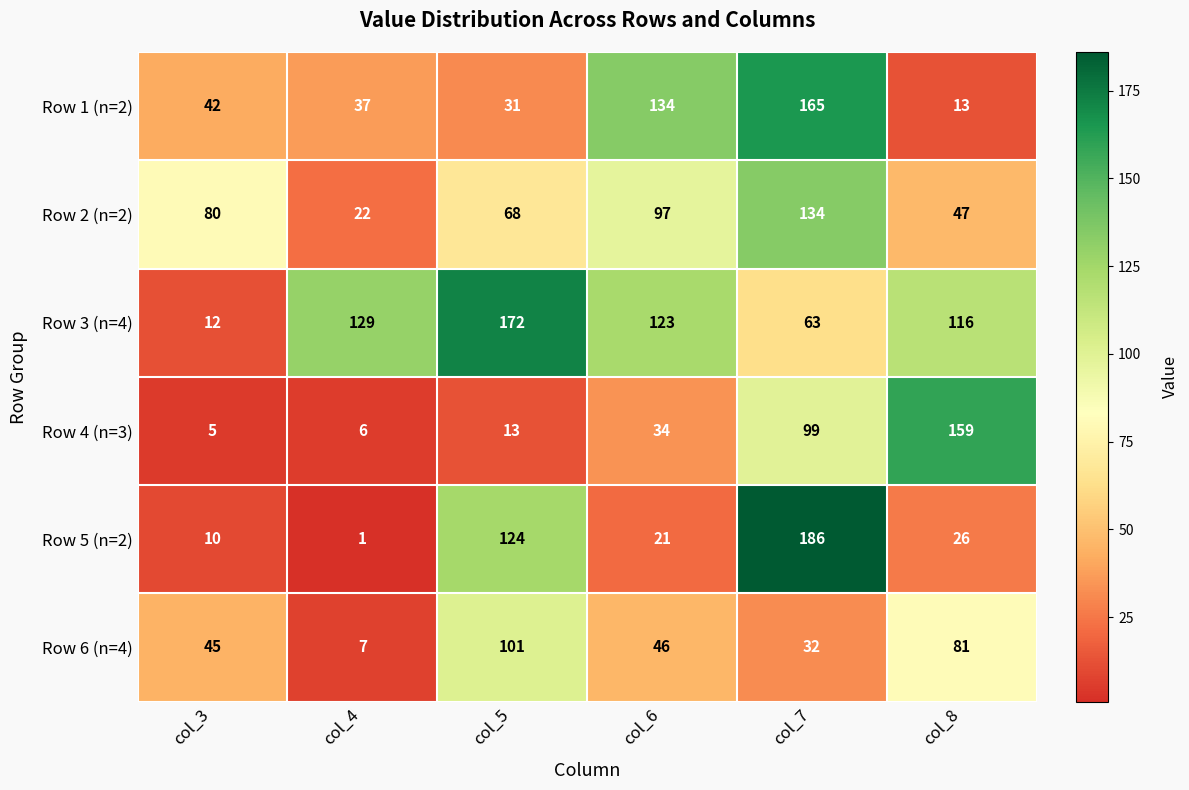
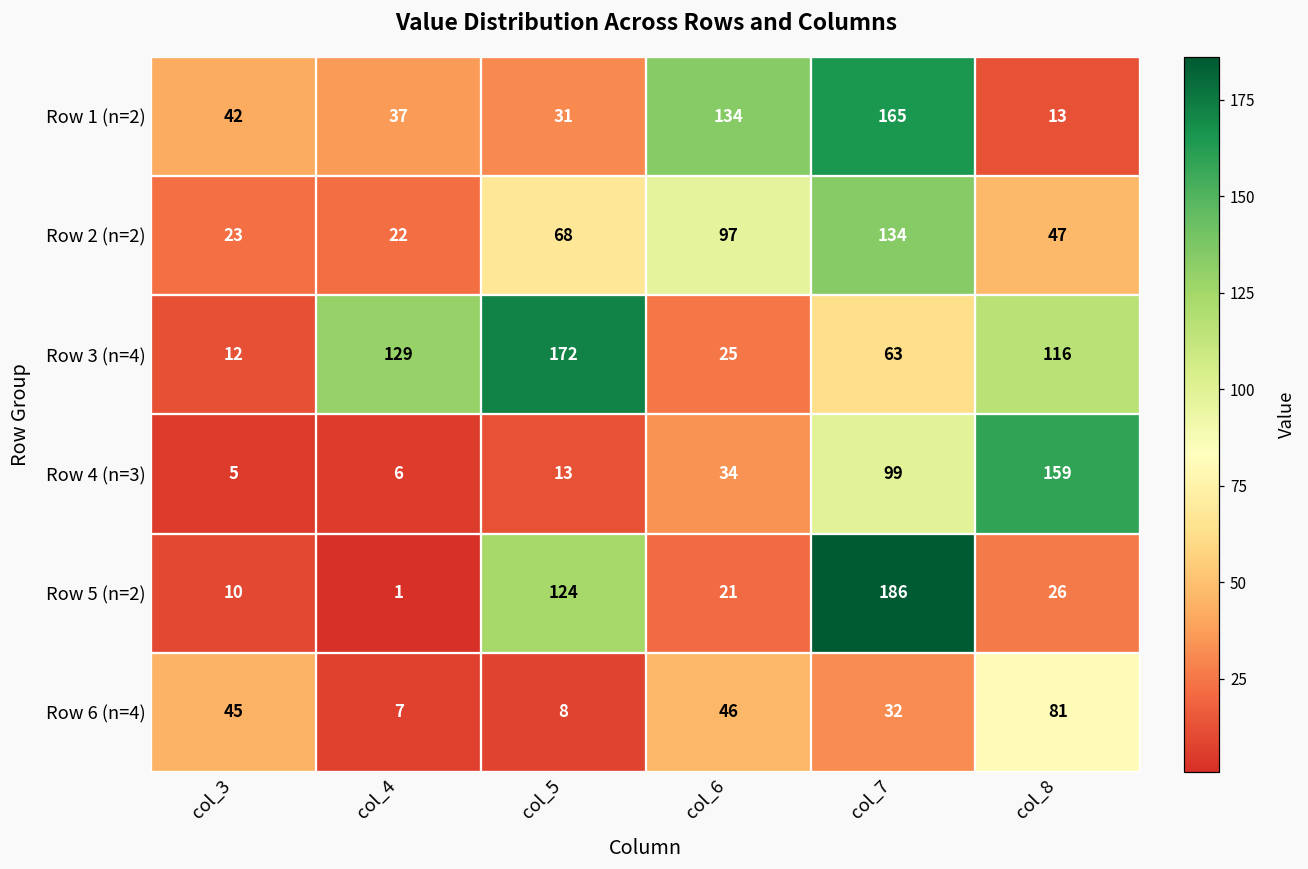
  {
    "Row 1 (n=2)": {
      "col_3": 42,
      "col_4": 37,
      "col_5": 31,
      "col_6": 134,
      "col_7": 165,
      "col_8": 13
    },
    "Row 2 (n=2)": {
-     "col_3": 80,
+     "col_3": 23,
      "col_4": 22,
      "col_5": 68,
      "col_6": 97,
      "col_7": 134,
      "col_8": 47
    },
    "Row 3 (n=4)": {
      "col_3": 12,
      "col_4": 129,
      "col_5": 172,
-     "col_6": 123,
+     "col_6": 25,
      "col_7": 63,
      "col_8": 116
    },
    "Row 4 (n=3)": {
      "col_3": 5,
      "col_4": 6,
      "col_5": 13,
      "col_6": 34,
      "col_7": 99,
      "col_8": 159
    },
    "Row 5 (n=2)": {
      "col_3": 10,
      "col_4": 1,
      "col_5": 124,
      "col_6": 21,
      "col_7": 186,
      "col_8": 26
    },
    "Row 6 (n=4)": {
      "col_3": 45,
      "col_4": 7,
-     "col_5": 101,
+     "col_5": 8,
      "col_6": 46,
      "col_7": 32,
      "col_8": 81
    }
  }
